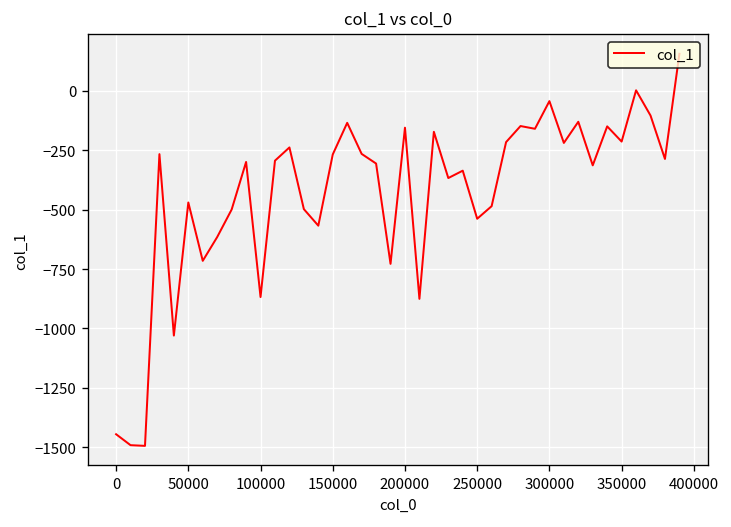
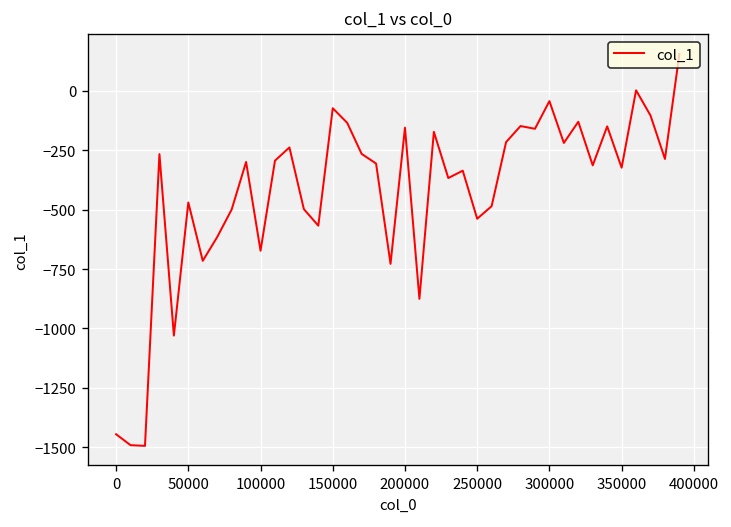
  {
    "0": -1440,
    "50000": -470,
-   "100000": -870,
-   "150000": -270,
+   "100000": -670,
+   "150000": -70,
    "200000": -160,
    "250000": -540,
    "300000": -40,
-   "350000": -210
+   "350000": -320
  }
